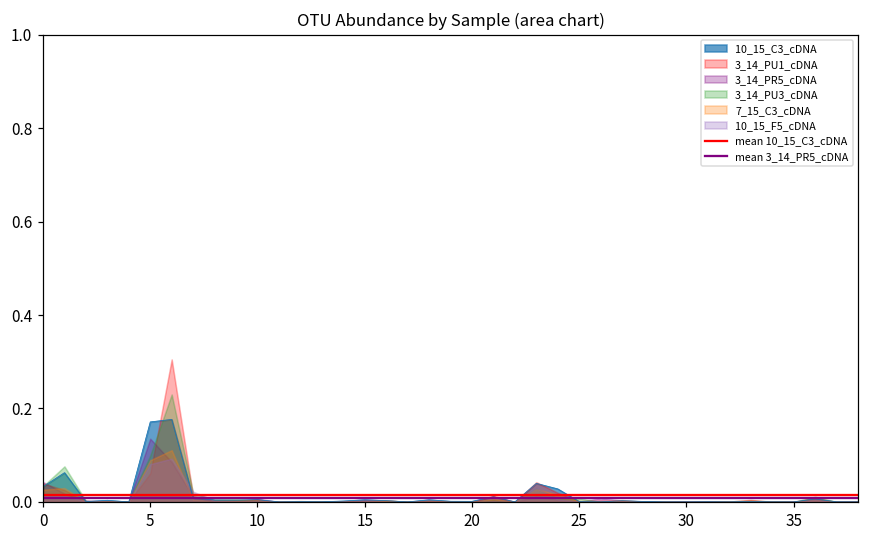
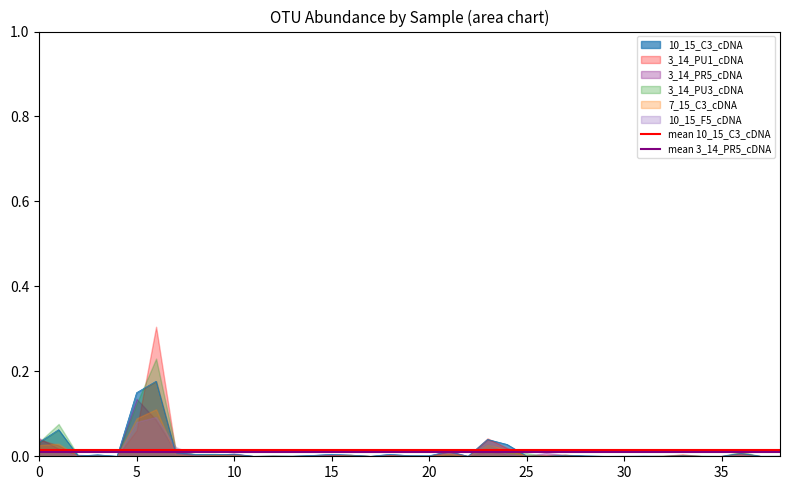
  {
    "10_15_C3_cDNA": {
-     "5": 0.17
+     "5": 0.15
    },
    "3_14_PU3_cDNA": {
-     "5": 0.10
+     "5": 0.12
    }
  }
